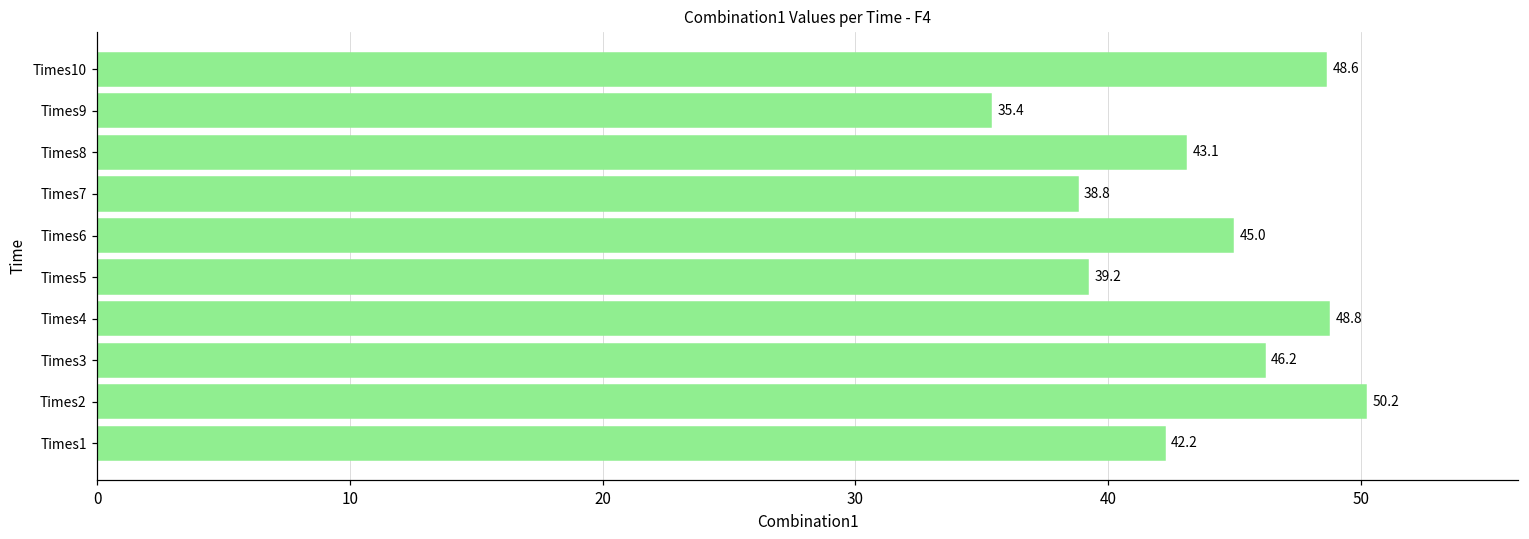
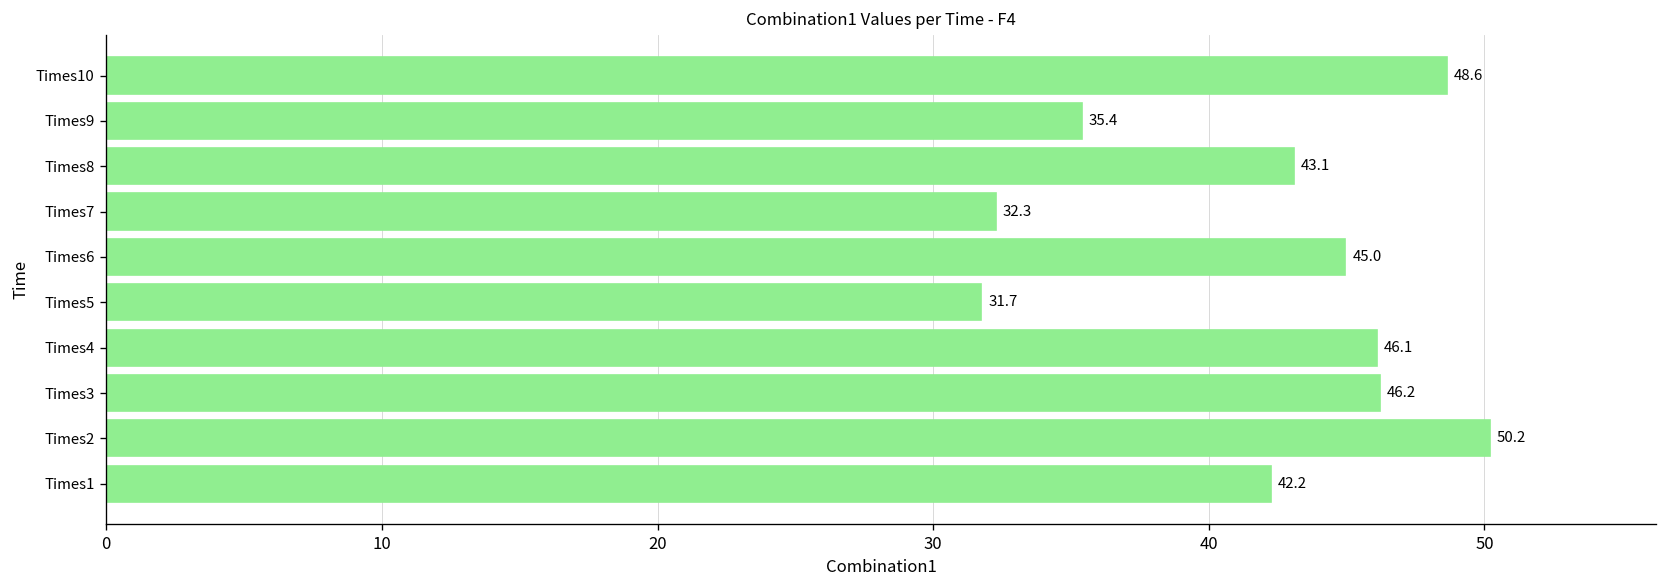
  {
    "Times10": 48.6,
    "Times9": 35.4,
    "Times8": 43.1,
-   "Times7": 38.8,
+   "Times7": 32.3,
    "Times6": 45.0,
-   "Times5": 39.2,
-   "Times4": 48.8,
+   "Times5": 31.7,
+   "Times4": 46.1,
    "Times3": 46.2,
    "Times2": 50.2,
    "Times1": 42.2
  }
